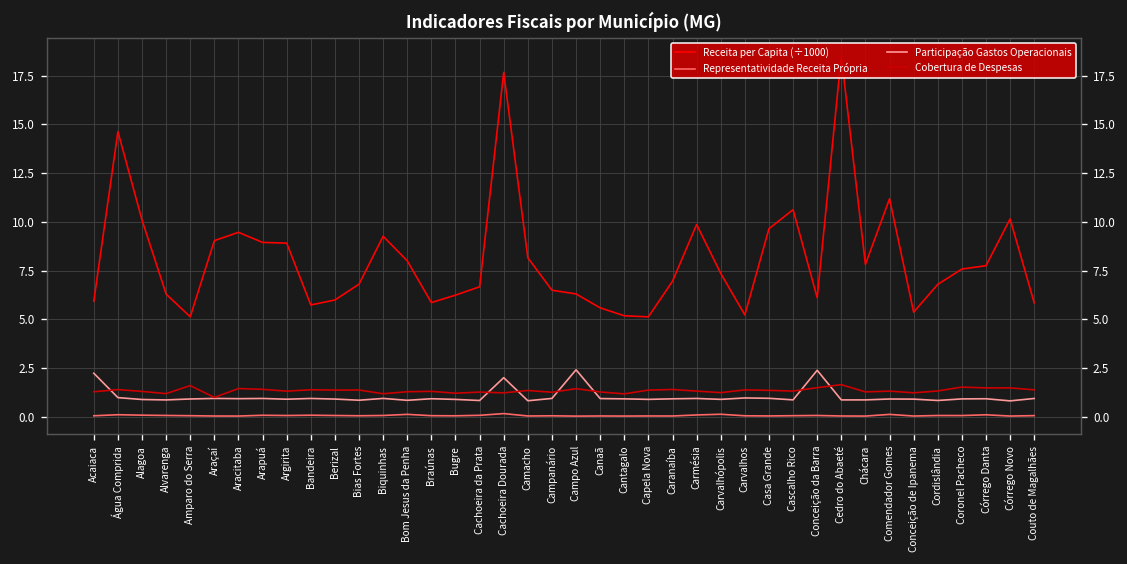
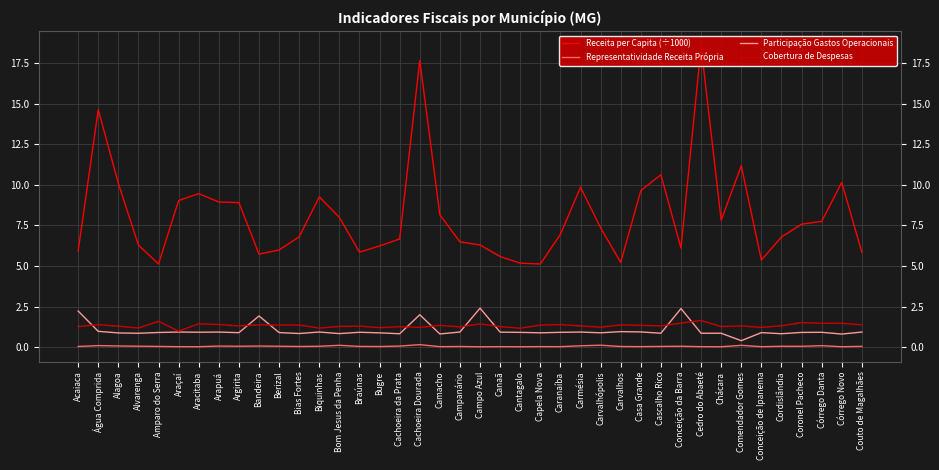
  {
    "Representatividade Receita Própria": {
      "Acaiaca": 0.0,
      "Água Comprida": 0.1,
      "Alagoa": 0.1,
      "Alvarenga": 0.1,
      "Amparo do Serra": 0.0,
      "Araçaí": 0.0,
      "Aracitaba": 0.0,
      "Arapuá": 0.1,
      "Argirita": 0.1,
      "Bandeira": 0.1,
      "Berizal": 0.1,
      "Bias Fortes": 0.0,
      "Biquinhas": 0.1,
      "Bom Jesus da Penha": 0.1,
      "Braúnas": 0.0,
      "Bugre": 0.0,
      "Cachoeira da Prata": 0.1,
      "Cachoeira Dourada": 0.2,
      "Camacho": 0.0,
      "Campanário": 0.0,
      "Campo Azul": 0.0,
      "Canaã": 0.0,
      "Cantagalo": 0.0,
      "Capela Nova": 0.0,
      "Caranaíba": 0.0,
      "Carmésia": 0.1,
      "Carvalhópolis": 0.1,
      "Carvalhos": 0.0,
      "Casa Grande": 0.0,
      "Cascalho Rico": 0.0,
      "Conceição da Barra": 0.1,
      "Cedro do Abaeté": 0.0,
      "Chácara": 0.0,
      "Comendador Gomes": 0.1,
      "Conceição de Ipanema": 0.0,
      "Cordislândia": 0.1,
      "Coronel Pacheco": 0.1,
      "Córrego Danta": 0.1,
      "Córrego Novo": 0.0,
      "Couto de Magalhães": 0.0
    },
    "Participação Gastos Operacionais": {
      "Acaiaca": 2.2,
      "Água Comprida": 1.0,
      "Alagoa": 0.9,
      "Alvarenga": 0.9,
      "Amparo do Serra": 0.9,
      "Aracitaba": 0.9,
      "Arapuá": 0.9,
      "Argirita": 0.9,
-     "Bandeira": 0.9,
+     "Bandeira": 1.9,
      "Berizal": 0.9,
      "Bias Fortes": 0.8,
      "Biquinhas": 0.9,
      "Bom Jesus da Penha": 0.8,
      "Braúnas": 0.9,
      "Bugre": 0.9,
      "Cachoeira da Prata": 0.8,
      "Cachoeira Dourada": 2.0,
      "Camacho": 0.8,
      "Campanário": 0.9,
      "Campo Azul": 2.4,
      "Canaã": 0.9,
      "Cantagalo": 0.9,
      "Capela Nova": 0.9,
      "Caranaíba": 0.9,
      "Carmésia": 0.9,
      "Carvalhópolis": 0.9,
      "Carvalhos": 1.0,
      "Casa Grande": 0.9,
      "Cascalho Rico": 0.9,
      "Conceição da Barra": 2.4,
      "Cedro do Abaeté": 0.9,
      "Chácara": 0.9,
-     "Comendador Gomes": 0.9,
+     "Comendador Gomes": 0.4,
      "Conceição de Ipanema": 0.9,
      "Cordislândia": 0.8,
      "Coronel Pacheco": 0.9,
      "Córrego Danta": 0.9,
      "Córrego Novo": 0.8,
      "Couto de Magalhães": 0.9
    }
  }
